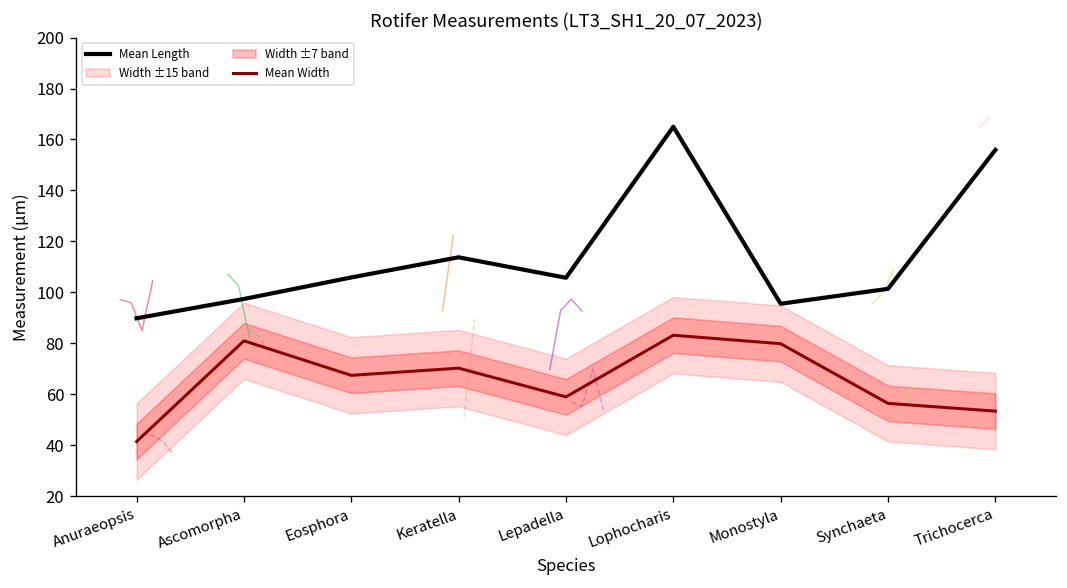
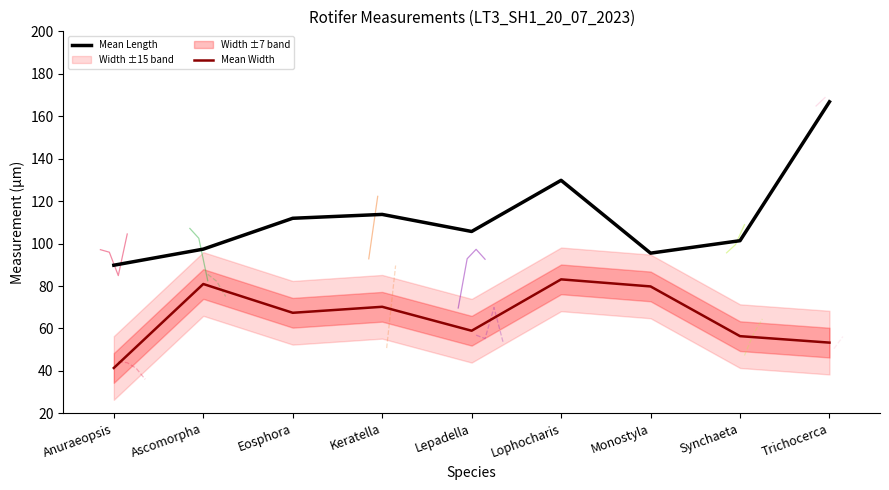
  {
    "Mean Length": {
      "Anuraeopsis": 90,
      "Ascomorpha": 97,
-     "Eosphora": 106,
+     "Eosphora": 112,
      "Keratella": 114,
      "Lepadella": 106,
-     "Lophocharis": 165,
+     "Lophocharis": 130,
      "Synchaeta": 101,
-     "Trichocerca": 156
+     "Trichocerca": 167
    },
    "Mean Width": {
      "Anuraeopsis": 41,
      "Ascomorpha": 81,
      "Eosphora": 67,
      "Keratella": 70,
      "Lepadella": 59,
      "Lophocharis": 83,
      "Monostyla": 80,
      "Synchaeta": 56,
      "Trichocerca": 53
    }
  }
